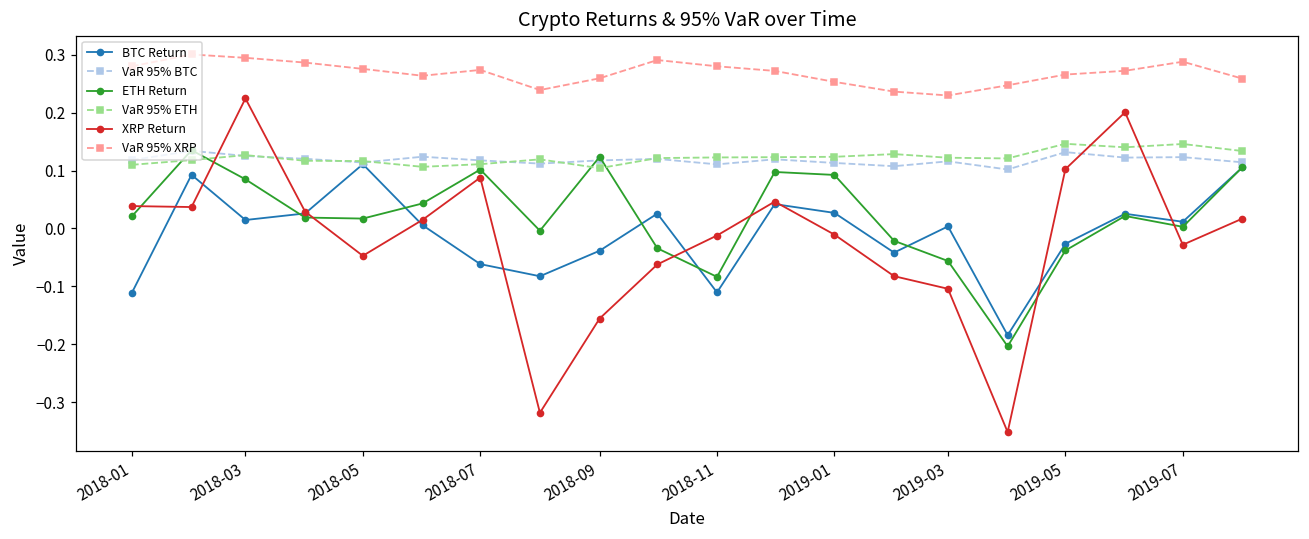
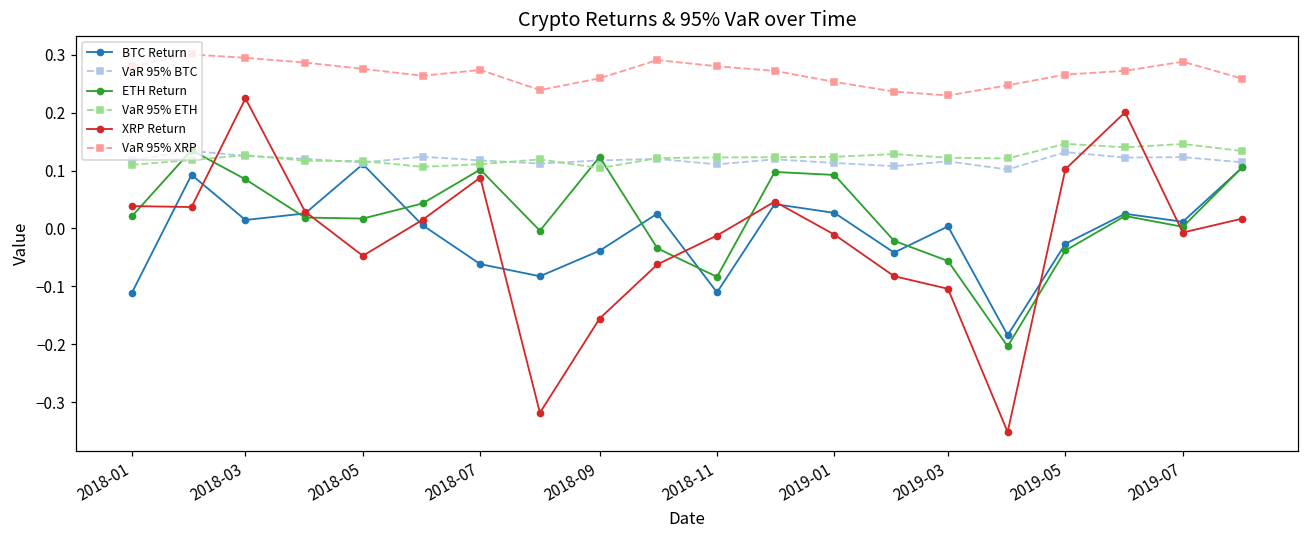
  {
    "BTC Return": {
      "2018-01": -0.11,
      "2018-03": 0.01,
      "2018-07": -0.06,
      "2018-09": -0.04,
      "2018-11": -0.11,
      "2019-01": 0.03,
      "2019-03": 0.00,
      "2019-05": -0.03,
      "2019-07": 0.01
    },
    "VaR 95% BTC": {
      "2018-01": 0.12,
      "2018-07": 0.12,
      "2018-09": 0.12,
      "2018-11": 0.11,
      "2019-01": 0.11,
      "2019-03": 0.12,
      "2019-05": 0.13,
      "2019-07": 0.12
    },
    "ETH Return": {
      "2018-01": 0.02,
      "2018-03": 0.08,
      "2018-05": 0.02,
      "2018-07": 0.10,
      "2018-09": 0.12,
      "2018-11": -0.08,
      "2019-01": 0.09,
      "2019-03": -0.06,
      "2019-05": -0.04,
      "2019-07": 0.00
    },
    "VaR 95% ETH": {
      "2018-01": 0.11,
      "2018-07": 0.11,
      "2018-09": 0.10,
      "2018-11": 0.12,
      "2019-01": 0.12,
      "2019-03": 0.12,
      "2019-05": 0.15,
      "2019-07": 0.15
    },
    "XRP Return": {
      "2018-01": 0.04,
      "2018-03": 0.22,
      "2018-05": -0.05,
      "2018-07": 0.09,
      "2018-09": -0.16,
      "2018-11": -0.01,
      "2019-01": -0.01,
      "2019-03": -0.10,
      "2019-05": 0.10,
-     "2019-07": -0.03
+     "2019-07": -0.01
    },
    "VaR 95% XRP": {
      "2018-03": 0.29,
      "2018-05": 0.28,
      "2018-07": 0.27,
      "2018-09": 0.26,
      "2018-11": 0.28,
      "2019-01": 0.25,
      "2019-03": 0.23,
      "2019-05": 0.27,
      "2019-07": 0.29
    }
  }
